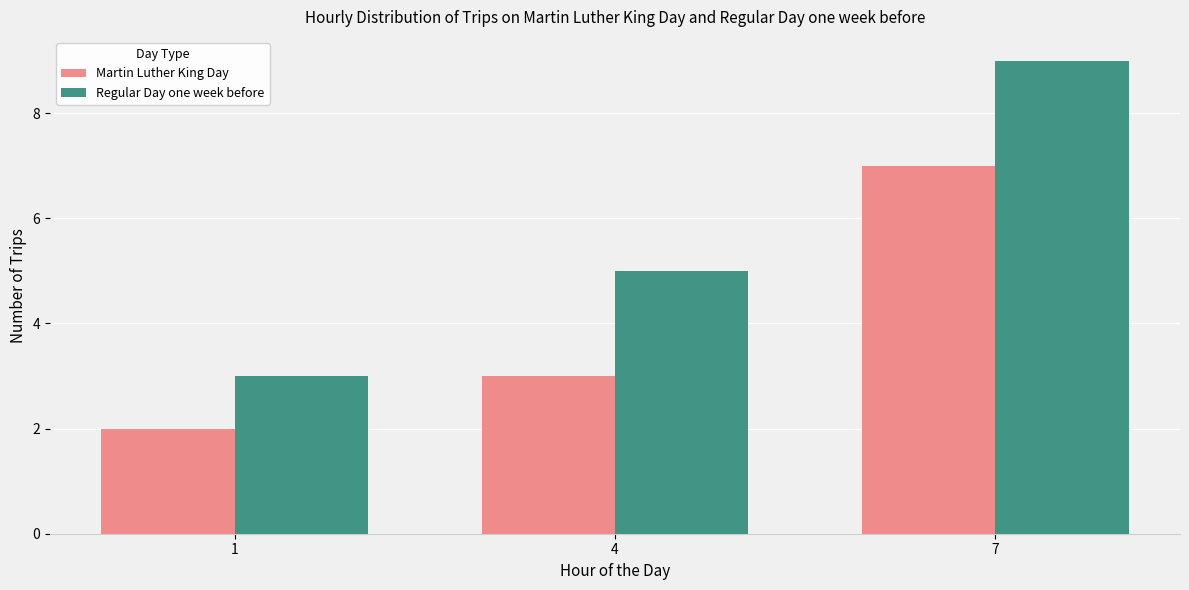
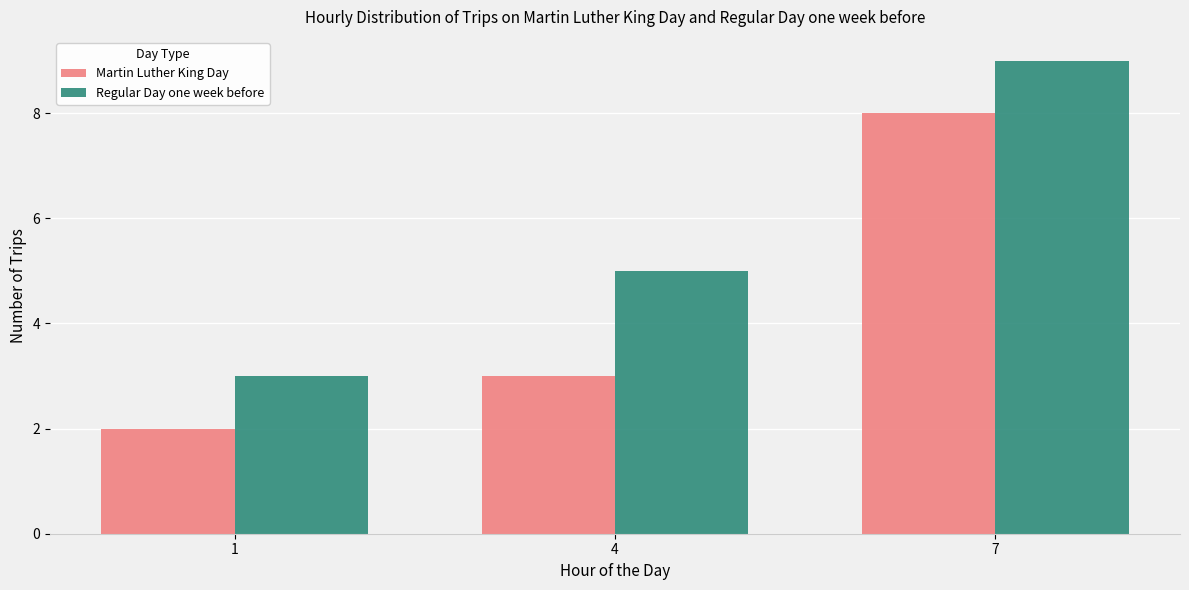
  {
    "Martin Luther King Day": {
      "1": 2,
      "4": 3,
-     "7": 7
+     "7": 8
    },
    "Regular Day one week before": {
      "1": 3,
      "4": 5,
      "7": 9
    }
  }
